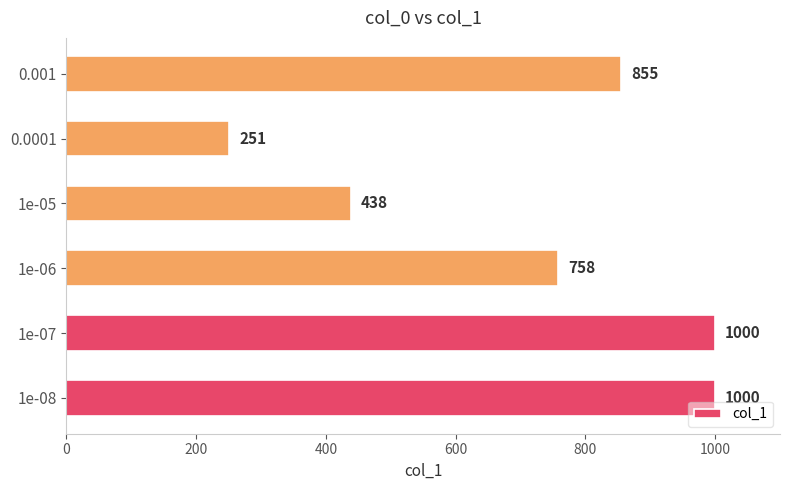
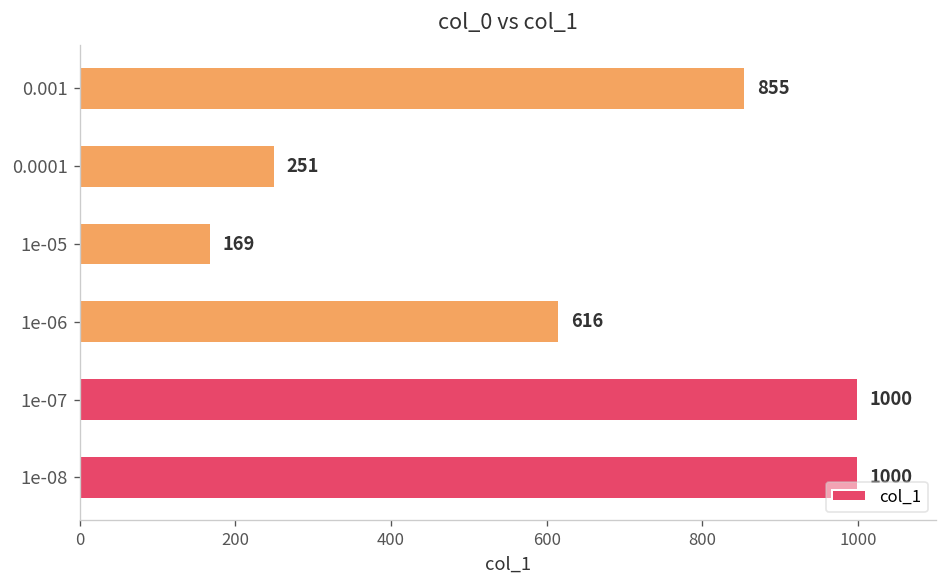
  {
    "0.001": 855,
    "0.0001": 251,
-   "1e-05": 438,
-   "1e-06": 758,
+   "1e-05": 169,
+   "1e-06": 616,
    "1e-07": 1000
  }
